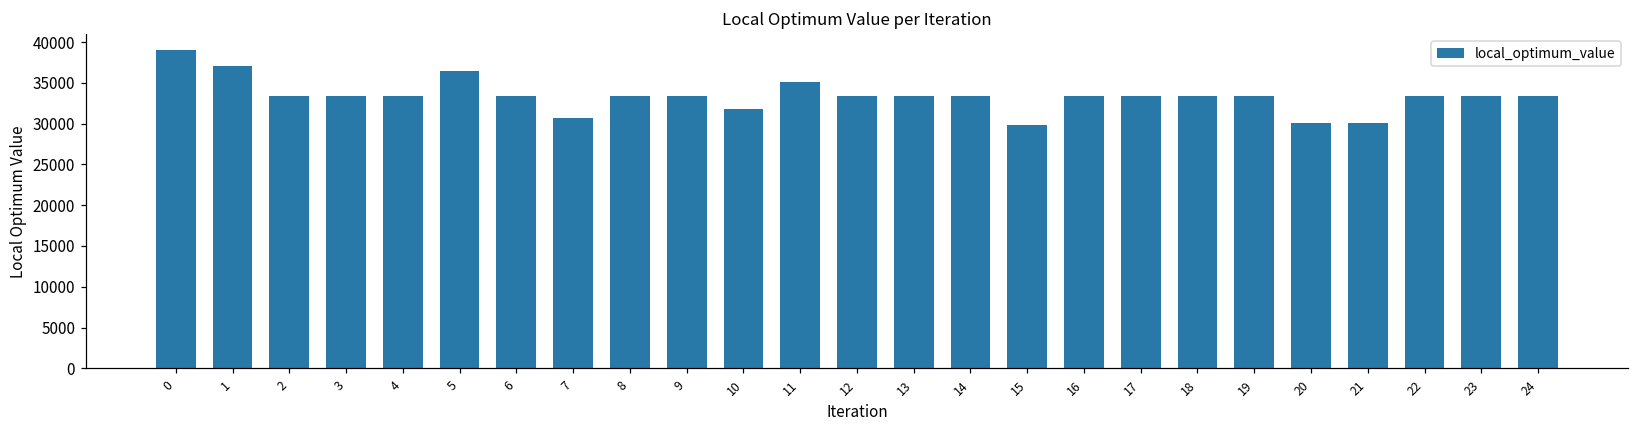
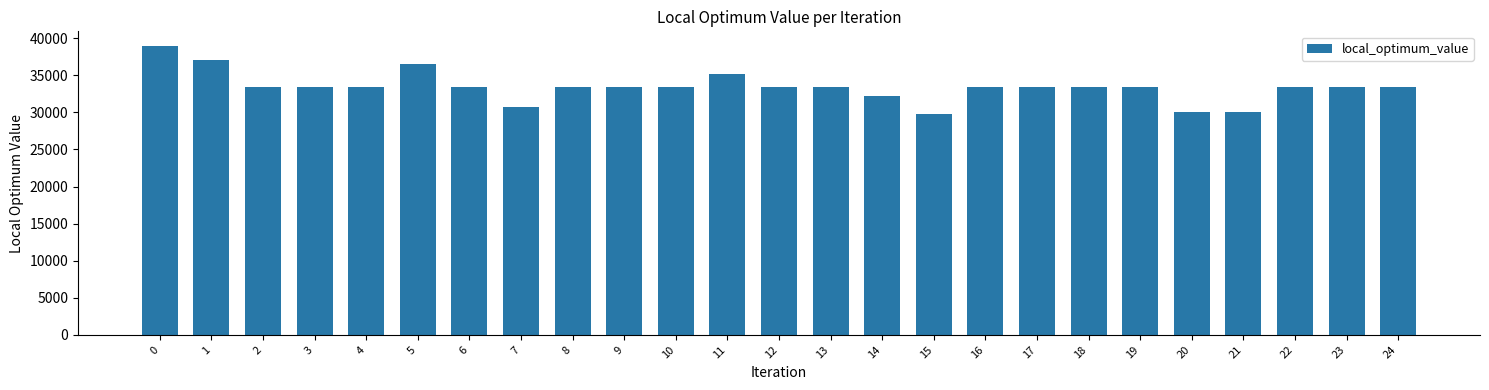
  {
    "0": 39000,
    "1": 37000,
    "2": 33000,
    "3": 33000,
    "4": 33000,
    "5": 37000,
    "6": 33000,
    "7": 31000,
    "8": 33000,
    "9": 33000,
-   "10": 32000,
+   "10": 33000,
    "11": 35000,
    "12": 33000,
    "13": 33000,
-   "14": 33000,
+   "14": 32000,
    "15": 30000,
    "16": 33000,
    "17": 33000,
    "18": 33000,
    "19": 33000,
    "20": 30000,
    "21": 30000,
    "22": 33000,
    "23": 33000,
    "24": 33000
  }
